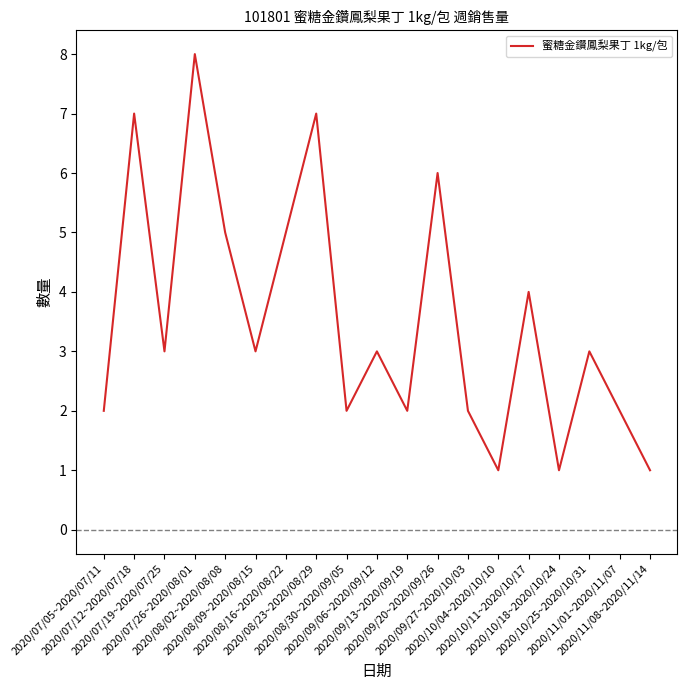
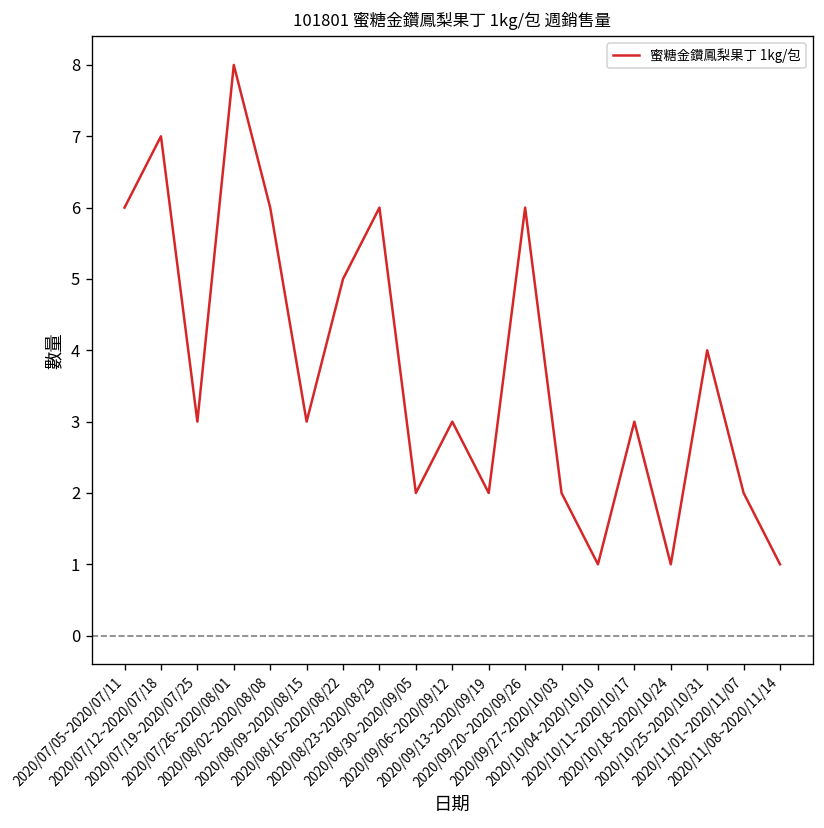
  {
-   "2020/07/05~2020/07/11": 2,
+   "2020/07/05~2020/07/11": 6,
    "2020/07/12~2020/07/18": 7,
    "2020/07/19~2020/07/25": 3,
    "2020/07/26~2020/08/01": 8,
-   "2020/08/02~2020/08/08": 5,
+   "2020/08/02~2020/08/08": 6,
    "2020/08/09~2020/08/15": 3,
    "2020/08/16~2020/08/22": 5,
-   "2020/08/23~2020/08/29": 7,
+   "2020/08/23~2020/08/29": 6,
    "2020/08/30~2020/09/05": 2,
    "2020/09/06~2020/09/12": 3,
    "2020/09/13~2020/09/19": 2,
    "2020/09/20~2020/09/26": 6,
    "2020/09/27~2020/10/03": 2,
    "2020/10/04~2020/10/10": 1,
-   "2020/10/11~2020/10/17": 4,
+   "2020/10/11~2020/10/17": 3,
    "2020/10/18~2020/10/24": 1,
-   "2020/10/25~2020/10/31": 3,
+   "2020/10/25~2020/10/31": 4,
    "2020/11/01~2020/11/07": 2,
    "2020/11/08~2020/11/14": 1
  }
